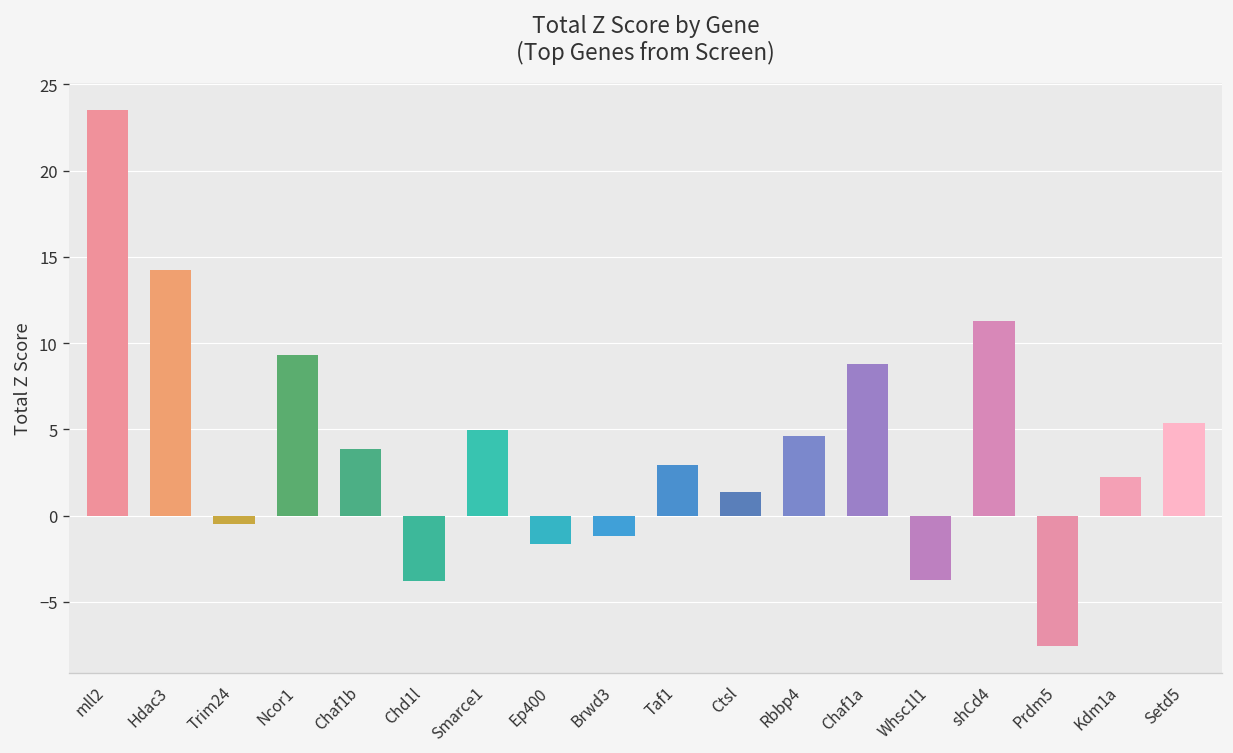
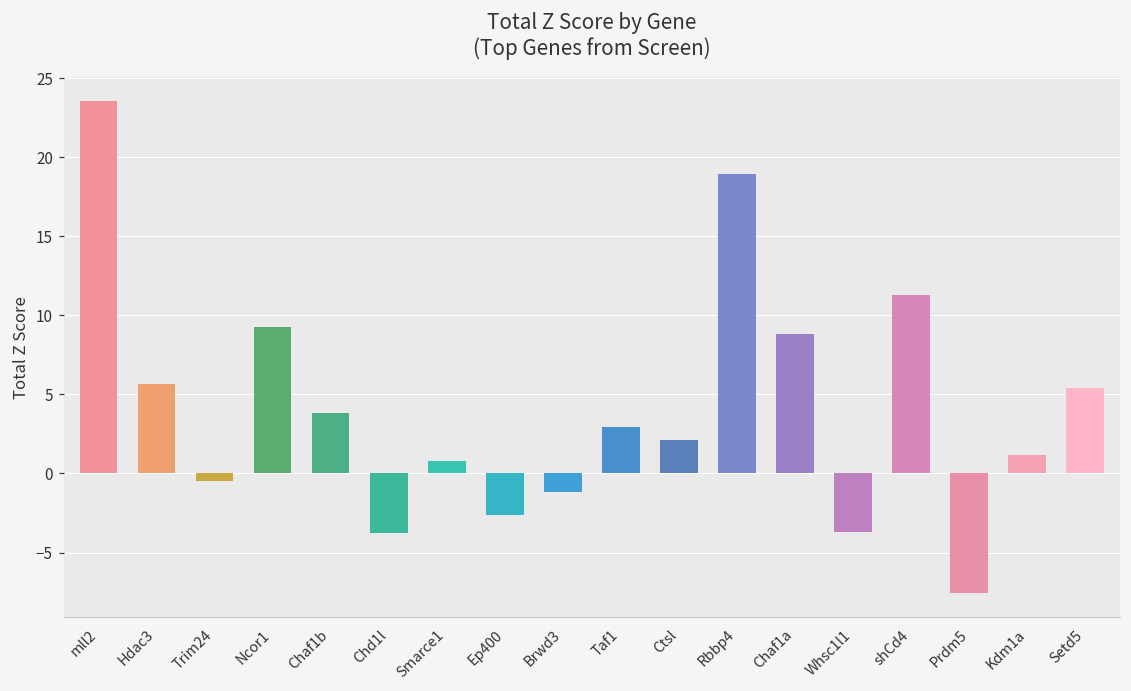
  {
    "mll2": 23.5,
-   "Hdac3": 14.2,
+   "Hdac3": 5.6,
    "Trim24": -0.5,
    "Ncor1": 9.3,
    "Chaf1b": 3.8,
    "Chd1l": -3.8,
-   "Smarce1": 5.0,
-   "Ep400": -1.6,
+   "Smarce1": 0.8,
+   "Ep400": -2.6,
    "Brwd3": -1.2,
    "Taf1": 2.9,
-   "Ctsl": 1.4,
-   "Rbbp4": 4.6,
+   "Ctsl": 2.1,
+   "Rbbp4": 19.0,
    "Chaf1a": 8.8,
    "Whsc1l1": -3.7,
    "shCd4": 11.3,
    "Prdm5": -7.5,
-   "Kdm1a": 2.3,
+   "Kdm1a": 1.2,
    "Setd5": 5.4
  }
